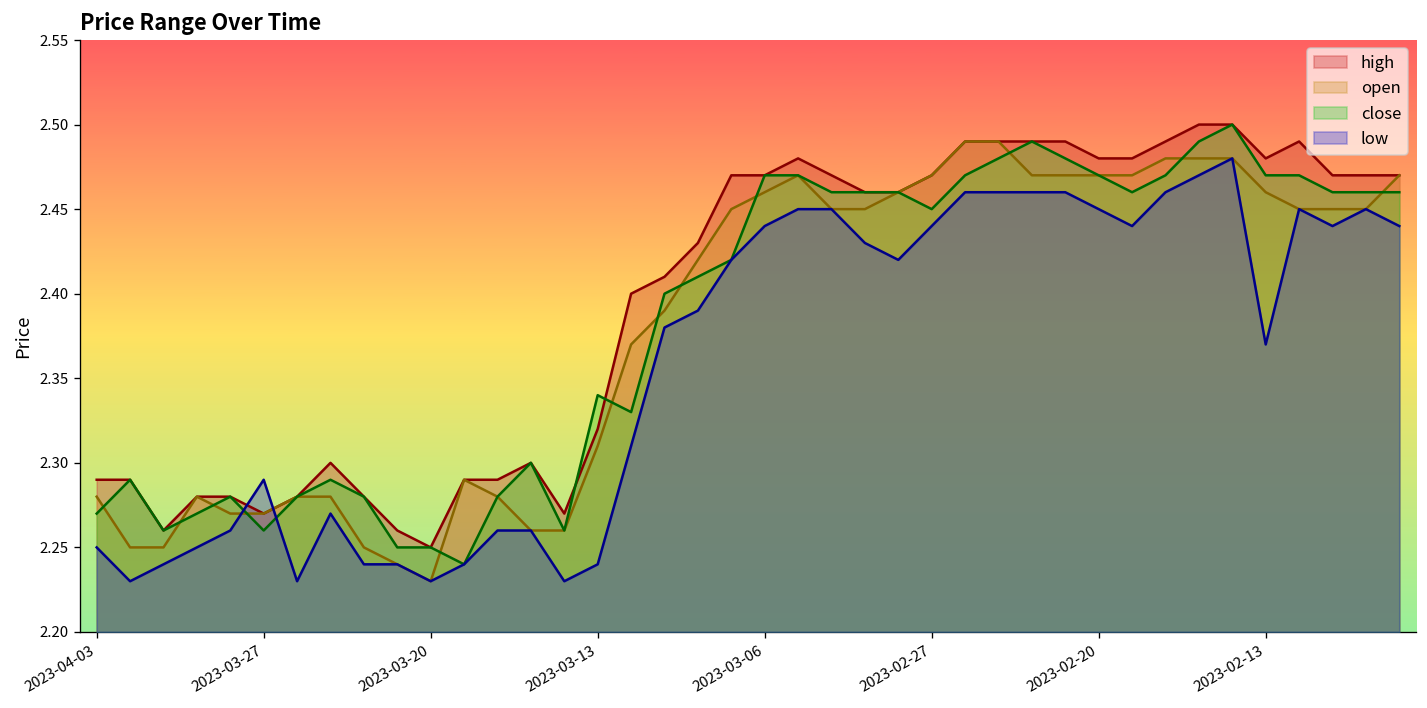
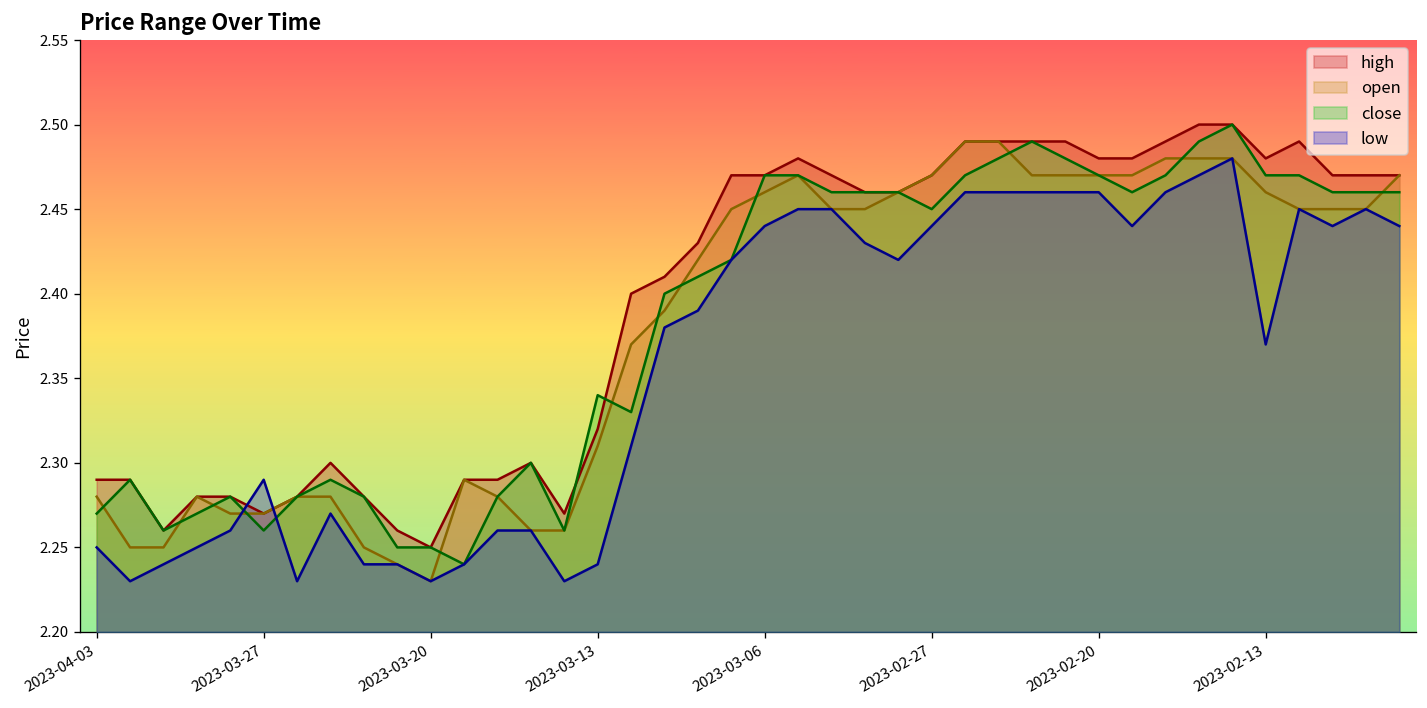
  {
    "close": {
      "2023-04-03": 2.27,
      "2023-03-27": 2.26,
      "2023-03-13": 2.34,
      "2023-02-27": 2.45,
      "2023-02-13": 2.47
    },
    "low": {
      "2023-04-03": 2.25,
      "2023-03-27": 2.29,
      "2023-03-13": 2.24,
      "2023-03-06": 2.44,
      "2023-02-27": 2.44,
-     "2023-02-20": 2.45,
+     "2023-02-20": 2.46,
      "2023-02-13": 2.37
    }
  }
